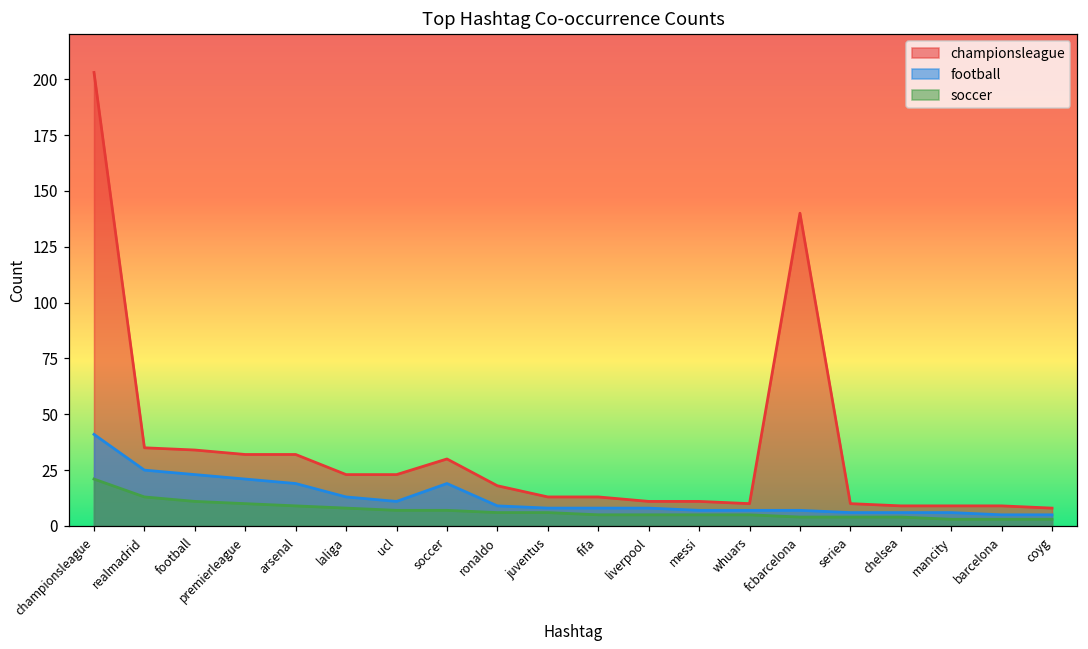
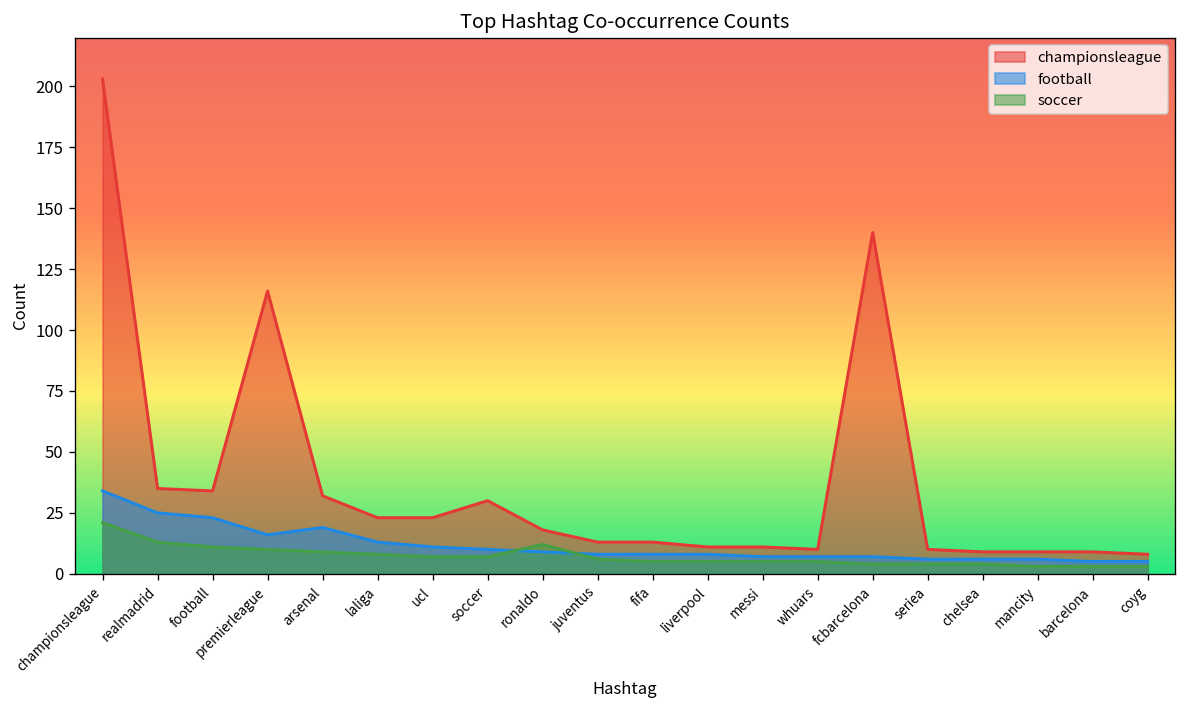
  {
    "championsleague": {
      "championsleague": 203,
      "realmadrid": 35,
      "football": 34,
-     "premierleague": 32,
+     "premierleague": 116,
      "arsenal": 32,
      "laliga": 23,
      "ucl": 23,
      "soccer": 30,
      "ronaldo": 18,
      "juventus": 13,
      "fifa": 13,
      "liverpool": 11,
      "messi": 11,
      "whuars": 10,
      "fcbarcelona": 140,
      "seriea": 10,
      "chelsea": 9,
      "mancity": 9,
      "barcelona": 9,
      "coyg": 8
    },
    "football": {
-     "championsleague": 41,
+     "championsleague": 34,
      "realmadrid": 25,
      "football": 23,
-     "premierleague": 21,
+     "premierleague": 16,
      "arsenal": 19,
      "laliga": 13,
      "ucl": 11,
-     "soccer": 19,
+     "soccer": 10,
      "ronaldo": 9,
      "juventus": 8,
      "fifa": 8,
      "liverpool": 8,
      "messi": 7,
      "whuars": 7,
      "fcbarcelona": 7,
      "seriea": 6,
      "chelsea": 6,
      "mancity": 6,
      "barcelona": 5,
      "coyg": 5
    },
    "soccer": {
      "championsleague": 21,
      "realmadrid": 13,
      "football": 11,
      "premierleague": 10,
      "arsenal": 9,
      "laliga": 8,
      "ucl": 7,
      "soccer": 7,
-     "ronaldo": 6,
+     "ronaldo": 12,
      "juventus": 6,
      "fifa": 5,
      "liverpool": 5,
      "messi": 5,
      "whuars": 5,
      "fcbarcelona": 4,
      "seriea": 4,
      "chelsea": 4,
      "mancity": 3,
      "barcelona": 3,
      "coyg": 3
    }
  }
